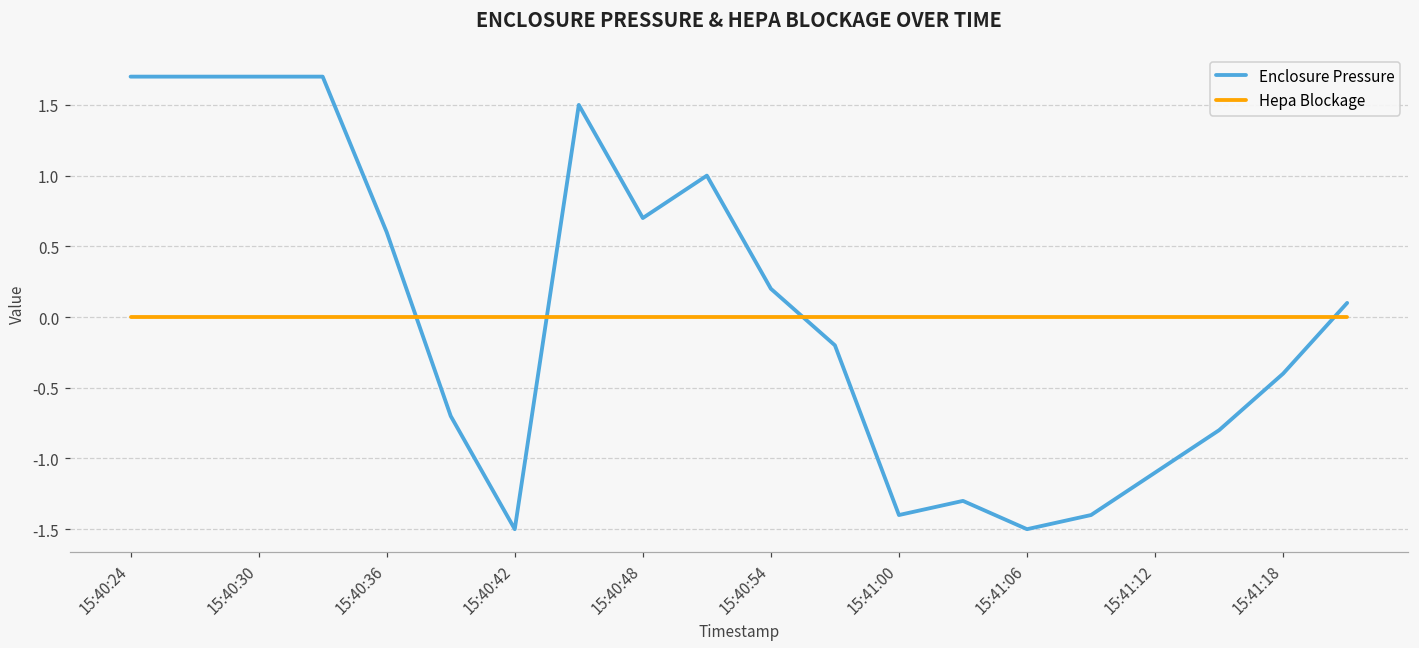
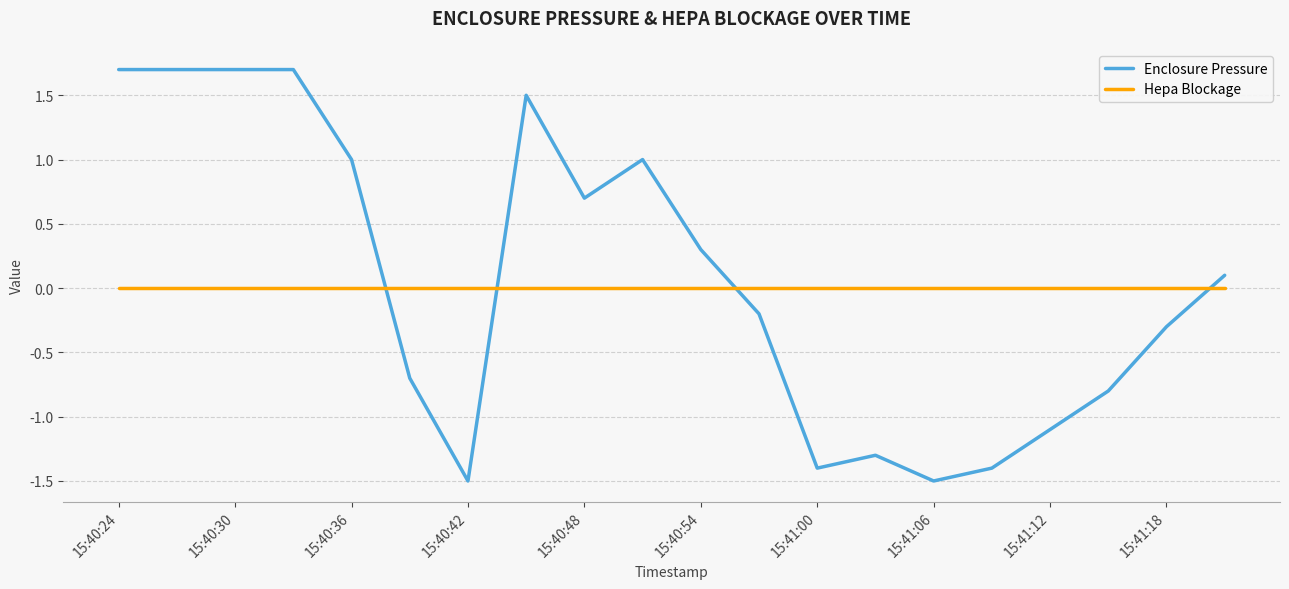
  {
    "Enclosure Pressure": {
      "15:40:24": 1.7,
      "15:40:30": 1.7,
-     "15:40:36": 0.6,
+     "15:40:36": 1.0,
      "15:40:42": -1.5,
      "15:40:48": 0.7,
-     "15:40:54": 0.2,
+     "15:40:54": 0.3,
      "15:41:00": -1.4,
      "15:41:06": -1.5,
      "15:41:12": -1.1,
-     "15:41:18": -0.4
+     "15:41:18": -0.3
    },
    "Hepa Blockage": {
      "15:40:24": 0.0,
      "15:40:30": 0.0,
      "15:40:36": 0.0,
      "15:40:42": 0.0,
      "15:40:48": 0.0,
      "15:40:54": 0.0,
      "15:41:00": 0.0,
      "15:41:06": 0.0,
      "15:41:12": 0.0,
      "15:41:18": 0.0
    }
  }
